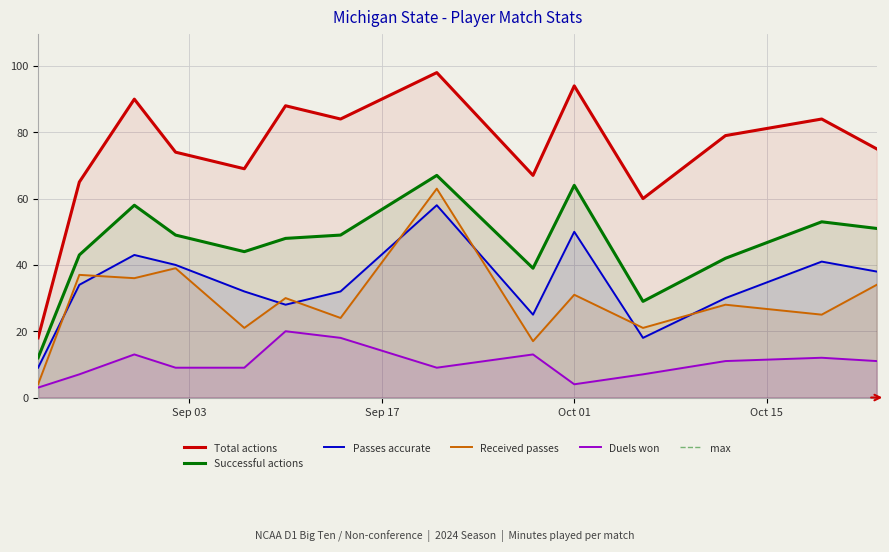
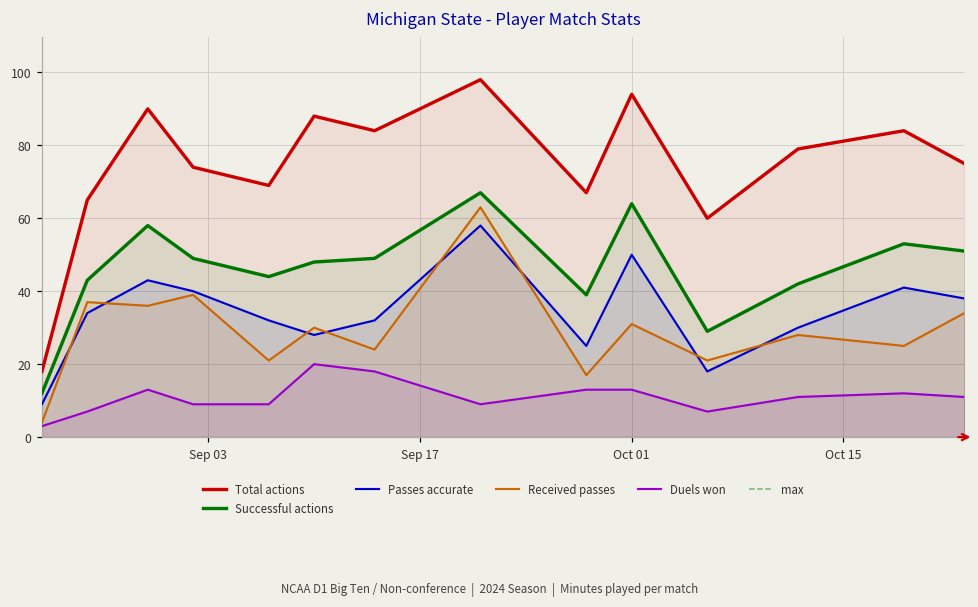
  {
    "Passes accurate": {
      "Oct 01": 50
    },
    "Received passes": {
      "Oct 01": 31
    },
    "Duels won": {
-     "Oct 01": 4
+     "Oct 01": 13
    }
  }
